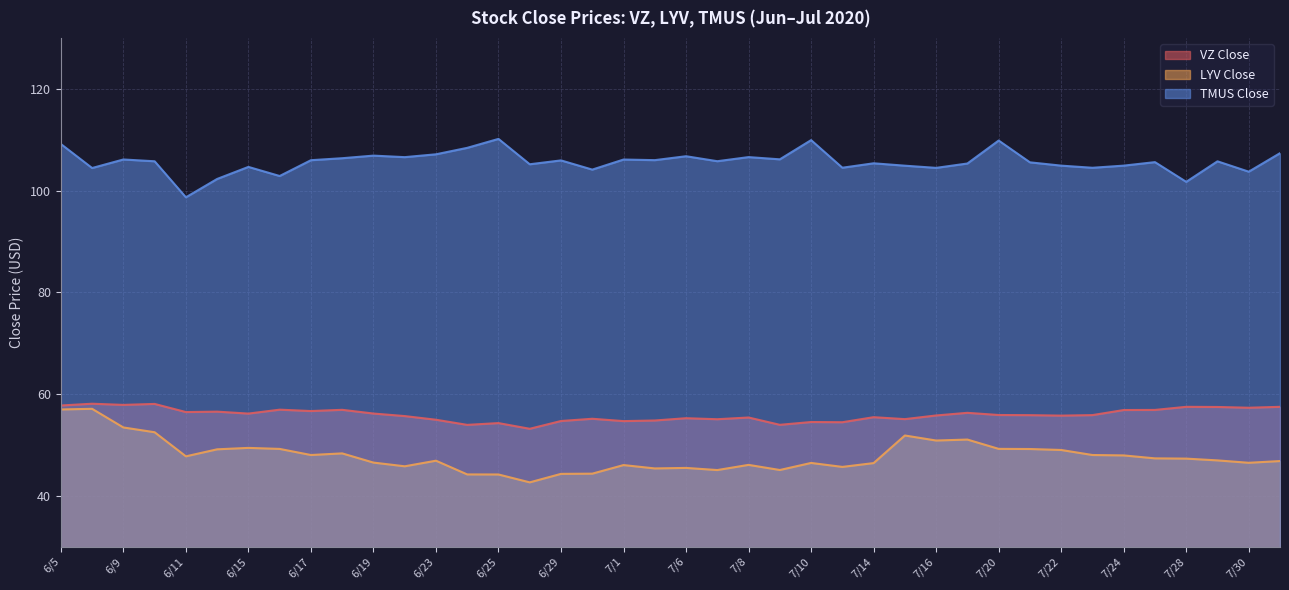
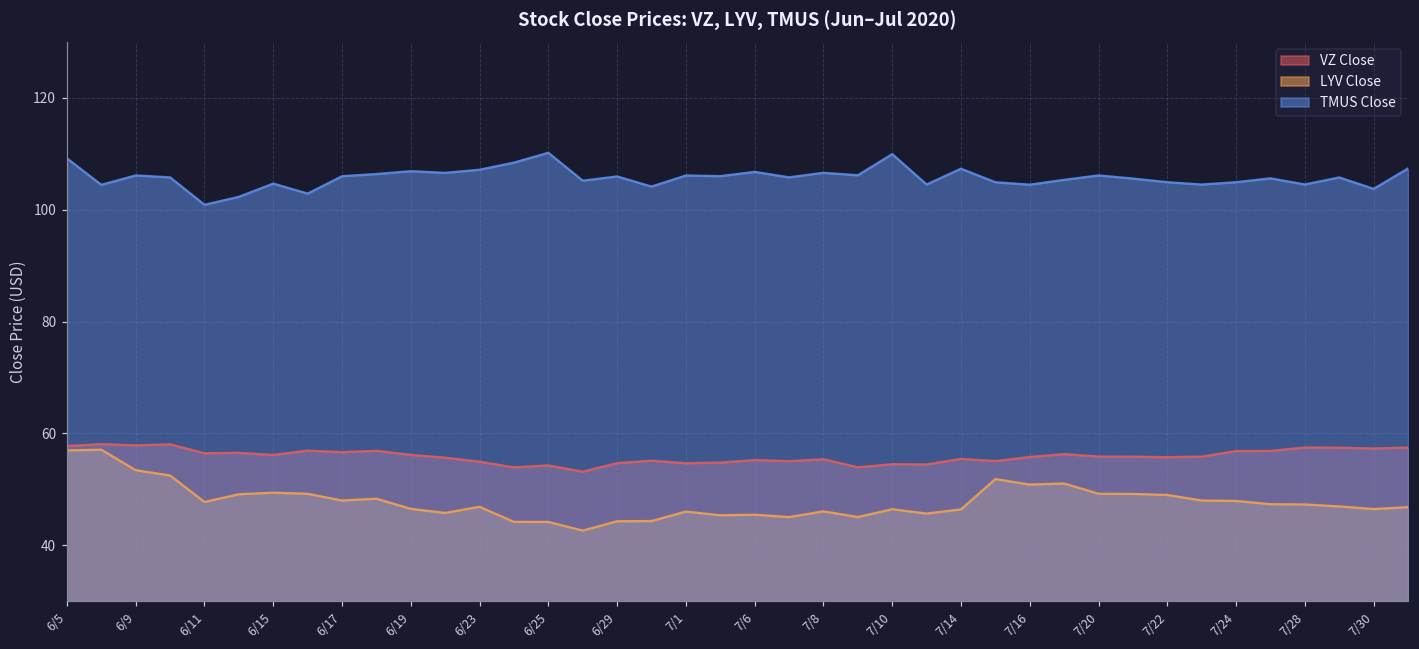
  {
    "TMUS Close": {
      "6/5": 109,
      "6/9": 106,
-     "6/11": 99,
+     "6/11": 101,
      "6/15": 105,
      "6/17": 106,
      "6/19": 107,
      "6/23": 107,
      "6/25": 110,
      "6/29": 106,
      "7/1": 106,
      "7/6": 107,
      "7/8": 107,
      "7/10": 110,
-     "7/14": 105,
+     "7/14": 107,
      "7/16": 104,
-     "7/20": 110,
+     "7/20": 106,
      "7/22": 105,
      "7/24": 105,
-     "7/28": 102,
+     "7/28": 105,
      "7/30": 104
    }
  }
